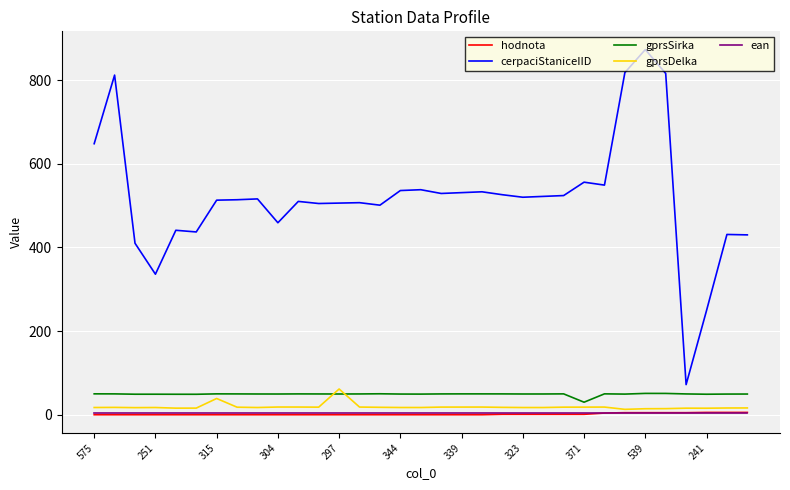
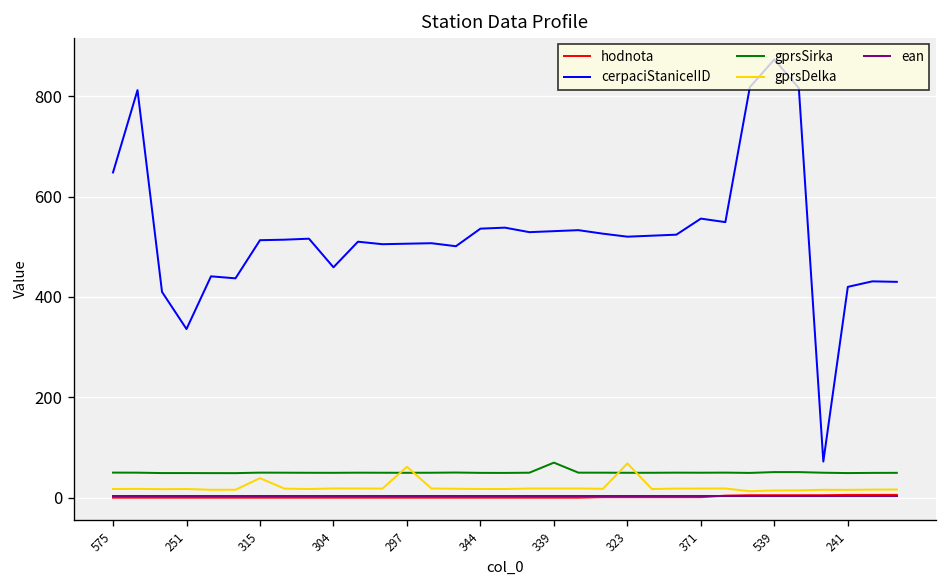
  {
    "cerpaciStaniceIID": {
      "575": 650,
      "251": 340,
      "315": 510,
      "304": 460,
      "297": 510,
      "344": 540,
      "339": 530,
      "323": 520,
      "371": 560,
-     "241": 250
+     "241": 420
    },
    "gprsSirka": {
      "575": 50,
      "251": 50,
      "315": 50,
      "304": 50,
      "297": 50,
      "344": 50,
-     "339": 50,
+     "339": 70,
      "323": 50,
-     "371": 30,
+     "371": 50,
      "539": 50,
      "241": 50
    },
    "gprsDelka": {
      "575": 20,
      "251": 20,
      "315": 40,
      "304": 20,
      "297": 60,
      "344": 20,
      "339": 20,
-     "323": 20,
+     "323": 70,
      "371": 20,
      "539": 10,
      "241": 20
    }
  }
